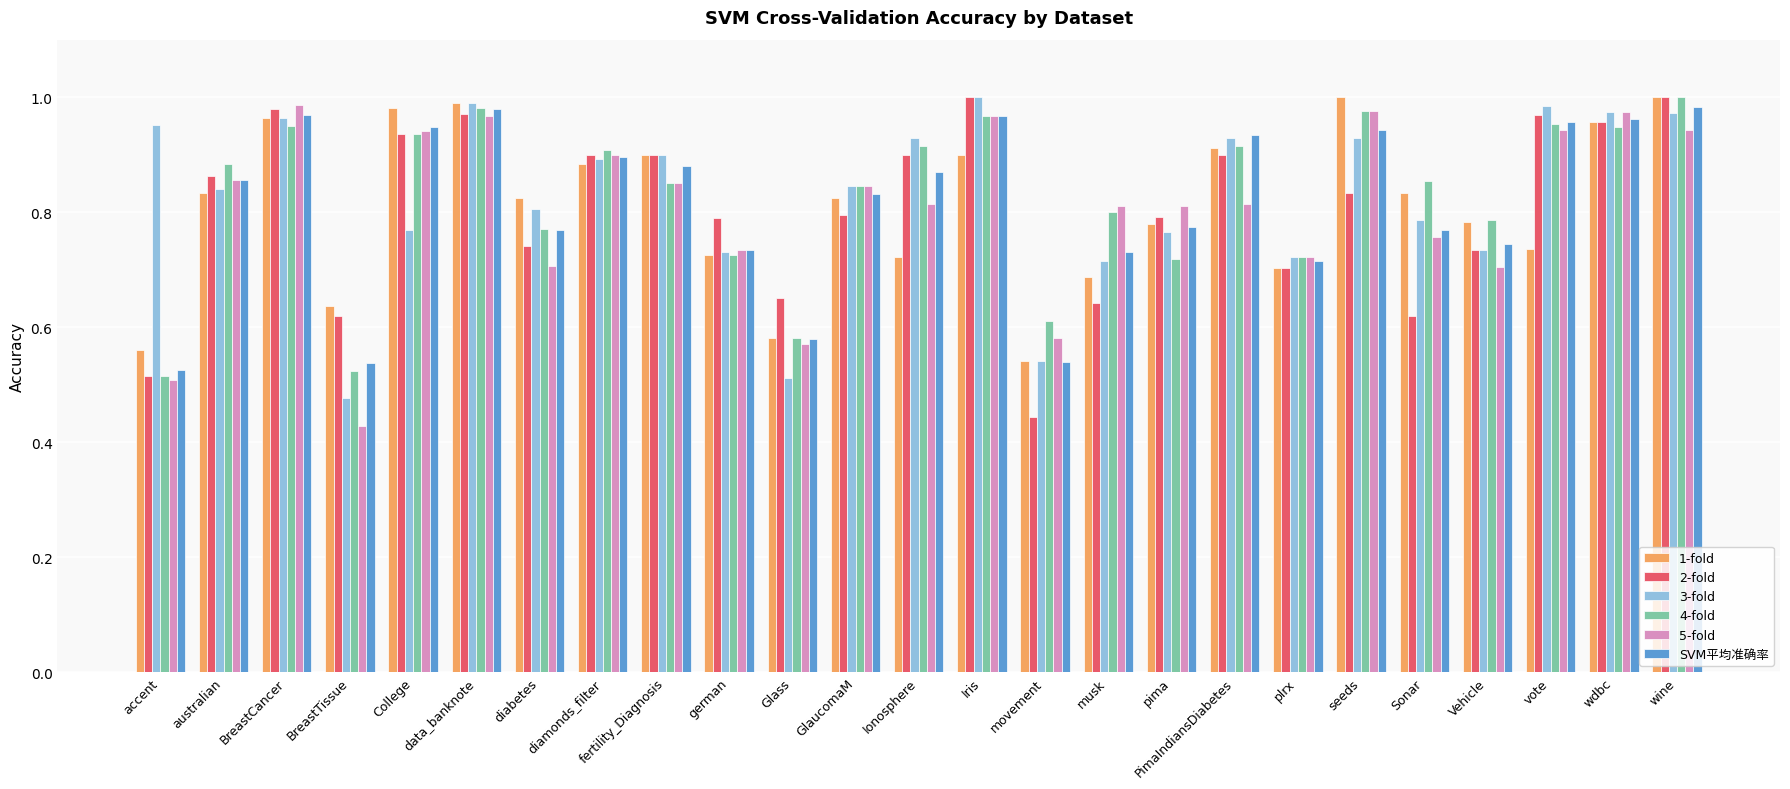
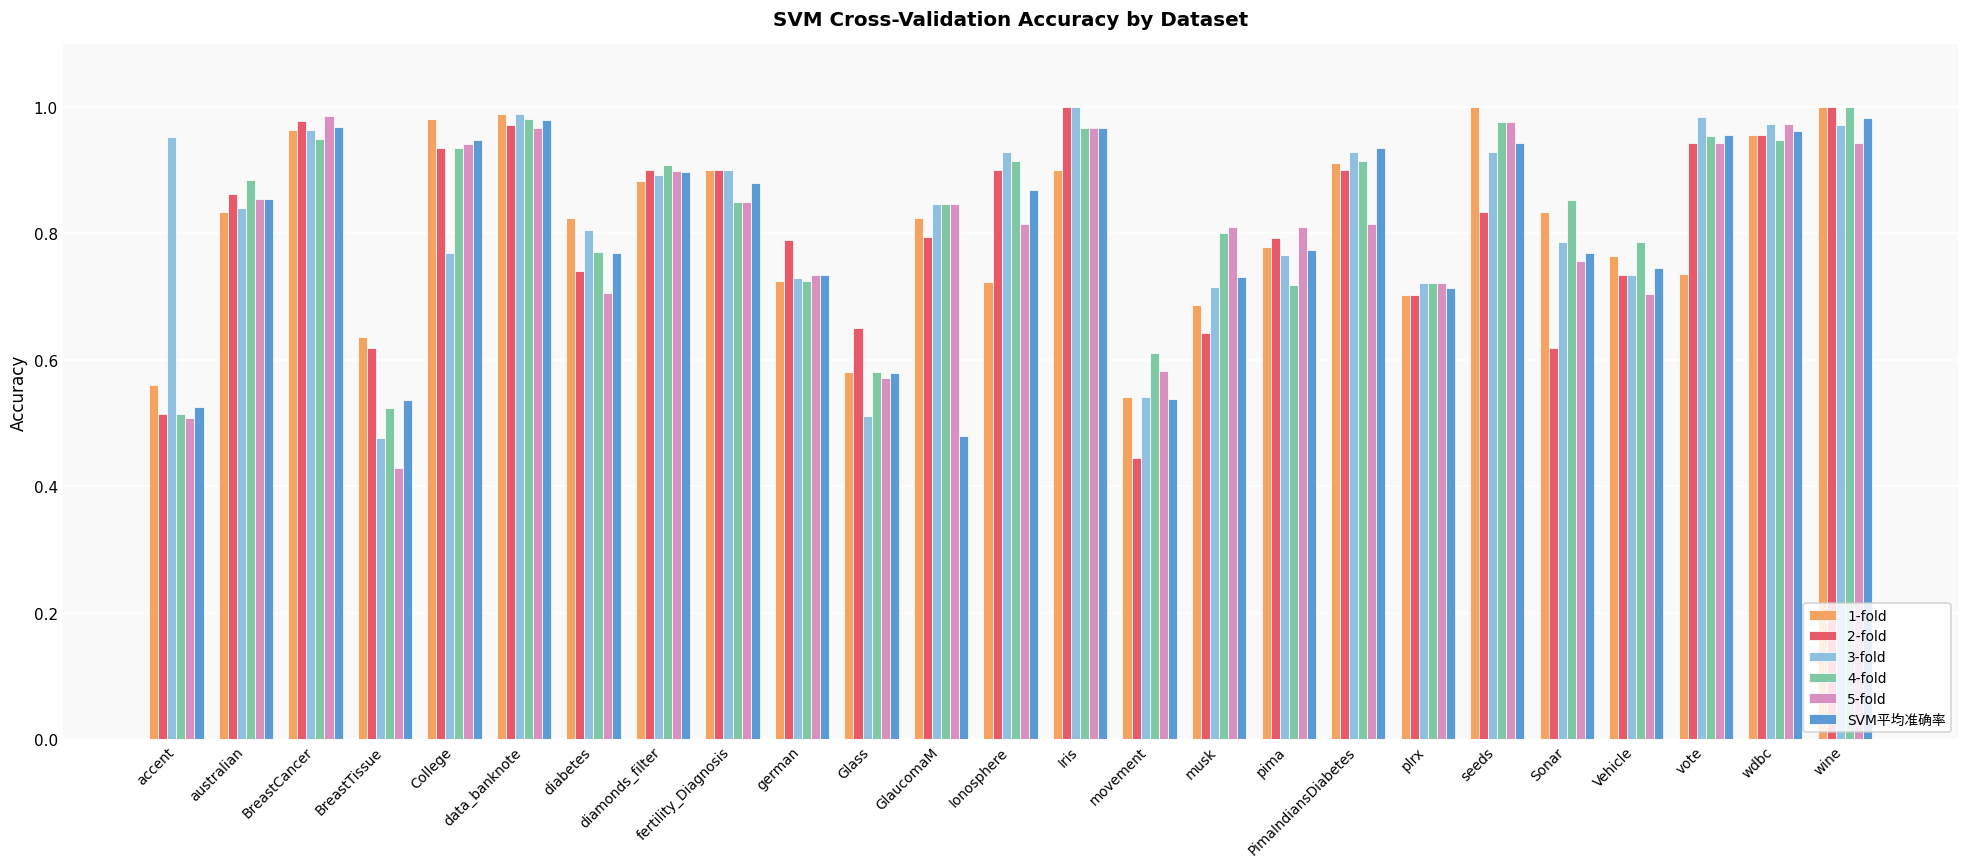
  {
    "1-fold": {
      "accent": 0.56,
      "australian": 0.83,
      "BreastCancer": 0.96,
      "BreastTissue": 0.64,
      "College": 0.98,
      "data_banknote": 0.99,
      "diabetes": 0.82,
      "diamonds_filter": 0.88,
      "fertility_Diagnosis": 0.90,
      "german": 0.73,
      "Glass": 0.58,
      "GlaucomaM": 0.83,
      "Ionosphere": 0.72,
      "Iris": 0.90,
      "movement": 0.54,
      "musk": 0.69,
      "pima": 0.78,
      "PimaIndiansDiabetes": 0.91,
      "plrx": 0.70,
      "seeds": 1.00,
      "Sonar": 0.83,
-     "Vehicle": 0.78,
+     "Vehicle": 0.76,
      "vote": 0.74,
      "wdbc": 0.96,
      "wine": 1.00
    },
    "2-fold": {
      "accent": 0.52,
      "australian": 0.86,
      "BreastCancer": 0.98,
      "BreastTissue": 0.62,
      "College": 0.94,
      "data_banknote": 0.97,
      "diabetes": 0.74,
      "diamonds_filter": 0.90,
      "fertility_Diagnosis": 0.90,
      "german": 0.79,
      "Glass": 0.65,
      "GlaucomaM": 0.79,
      "Ionosphere": 0.90,
      "Iris": 1.00,
      "movement": 0.44,
      "musk": 0.64,
      "pima": 0.79,
      "PimaIndiansDiabetes": 0.90,
      "plrx": 0.70,
      "seeds": 0.83,
      "Sonar": 0.62,
      "Vehicle": 0.73,
-     "vote": 0.97,
+     "vote": 0.94,
      "wdbc": 0.96,
      "wine": 1.00
    },
    "3-fold": {
      "accent": 0.95,
      "australian": 0.84,
      "BreastCancer": 0.96,
      "BreastTissue": 0.48,
      "College": 0.77,
      "data_banknote": 0.99,
      "diabetes": 0.81,
      "diamonds_filter": 0.89,
      "fertility_Diagnosis": 0.90,
      "german": 0.73,
      "Glass": 0.51,
      "GlaucomaM": 0.85,
      "Ionosphere": 0.93,
      "Iris": 1.00,
      "movement": 0.54,
      "musk": 0.72,
      "pima": 0.77,
      "PimaIndiansDiabetes": 0.93,
      "plrx": 0.72,
      "seeds": 0.93,
      "Sonar": 0.79,
      "Vehicle": 0.73,
      "vote": 0.98,
      "wdbc": 0.97,
      "wine": 0.97
    },
    "4-fold": {
      "accent": 0.52,
      "australian": 0.88,
      "BreastCancer": 0.95,
      "BreastTissue": 0.52,
      "College": 0.94,
      "data_banknote": 0.98,
      "diabetes": 0.77,
      "diamonds_filter": 0.91,
      "fertility_Diagnosis": 0.85,
      "german": 0.73,
      "Glass": 0.58,
      "GlaucomaM": 0.85,
      "Ionosphere": 0.91,
      "Iris": 0.97,
      "movement": 0.61,
      "musk": 0.80,
      "pima": 0.72,
      "PimaIndiansDiabetes": 0.91,
      "plrx": 0.72,
      "seeds": 0.98,
      "Sonar": 0.85,
      "Vehicle": 0.79,
      "vote": 0.95,
      "wdbc": 0.95,
      "wine": 1.00
    },
    "5-fold": {
      "accent": 0.51,
      "australian": 0.86,
      "BreastCancer": 0.99,
      "BreastTissue": 0.43,
      "College": 0.94,
      "data_banknote": 0.97,
      "diabetes": 0.71,
      "diamonds_filter": 0.90,
      "fertility_Diagnosis": 0.85,
      "german": 0.74,
      "Glass": 0.57,
      "GlaucomaM": 0.85,
      "Ionosphere": 0.81,
      "Iris": 0.97,
      "movement": 0.58,
      "musk": 0.81,
      "pima": 0.81,
      "PimaIndiansDiabetes": 0.81,
      "plrx": 0.72,
      "seeds": 0.98,
      "Sonar": 0.76,
      "Vehicle": 0.70,
      "vote": 0.94,
      "wdbc": 0.97,
      "wine": 0.94
    },
    "SVM平均准确率": {
      "accent": 0.53,
      "australian": 0.86,
      "BreastCancer": 0.97,
      "BreastTissue": 0.54,
      "College": 0.95,
      "data_banknote": 0.98,
      "diabetes": 0.77,
      "diamonds_filter": 0.90,
      "fertility_Diagnosis": 0.88,
      "german": 0.74,
      "Glass": 0.58,
-     "GlaucomaM": 0.83,
+     "GlaucomaM": 0.48,
      "Ionosphere": 0.87,
      "Iris": 0.97,
      "movement": 0.54,
      "musk": 0.73,
      "pima": 0.77,
      "PimaIndiansDiabetes": 0.93,
      "plrx": 0.71,
      "seeds": 0.94,
      "Sonar": 0.77,
      "Vehicle": 0.74,
      "vote": 0.96,
      "wdbc": 0.96,
      "wine": 0.98
    }
  }
